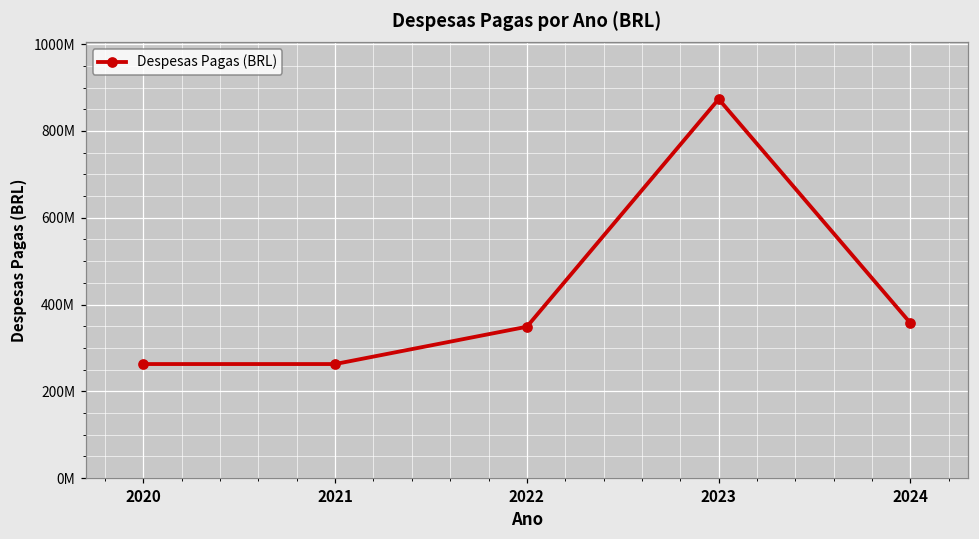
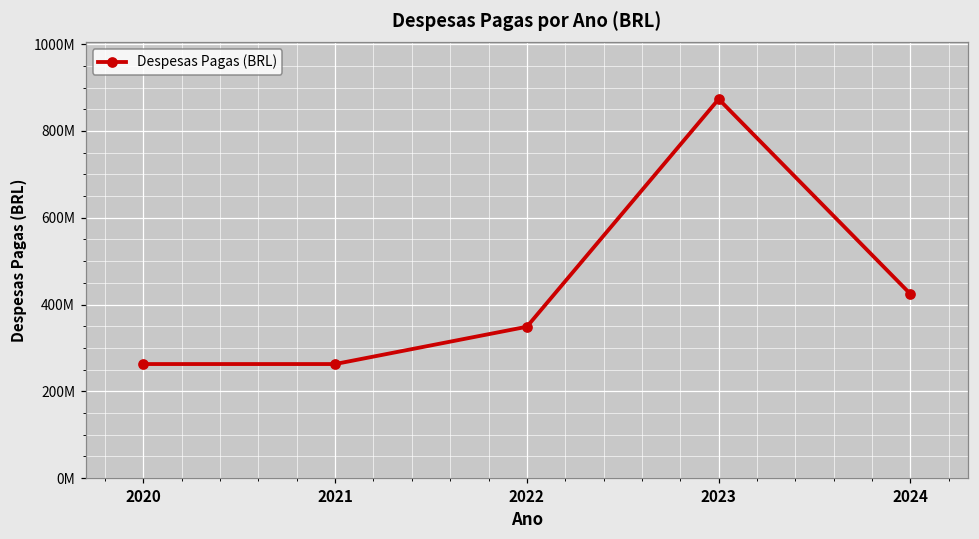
  {
    "2020": 260000000,
    "2021": 260000000,
    "2022": 350000000,
    "2023": 870000000,
-   "2024": 360000000
+   "2024": 420000000
  }
